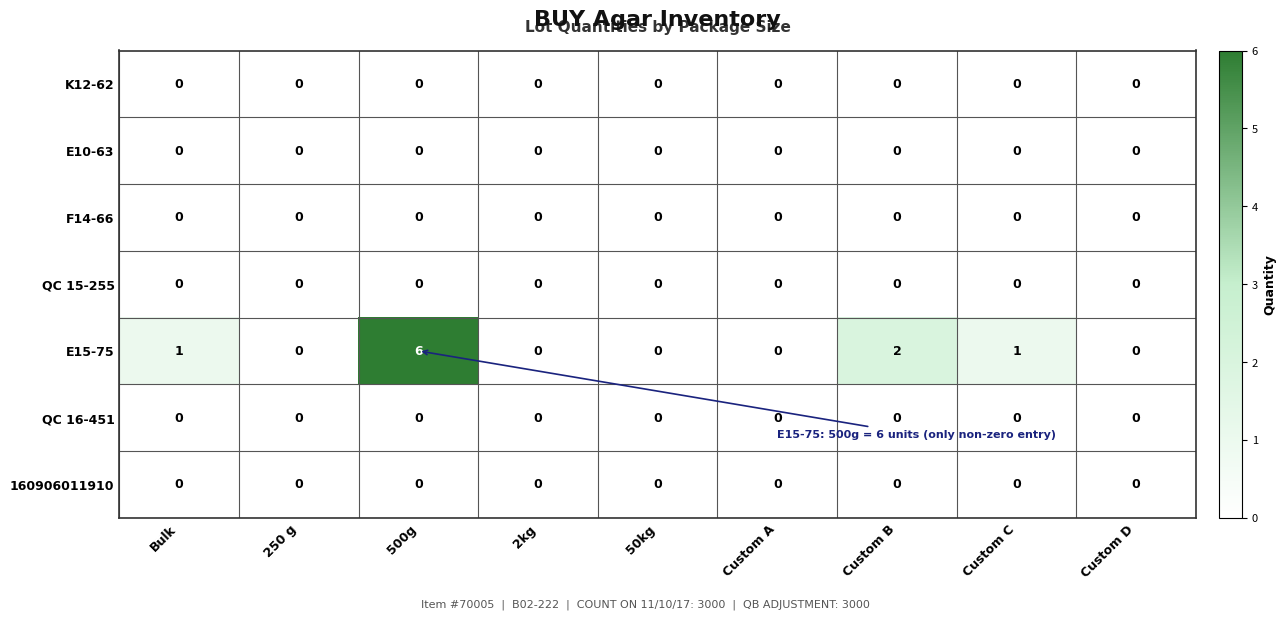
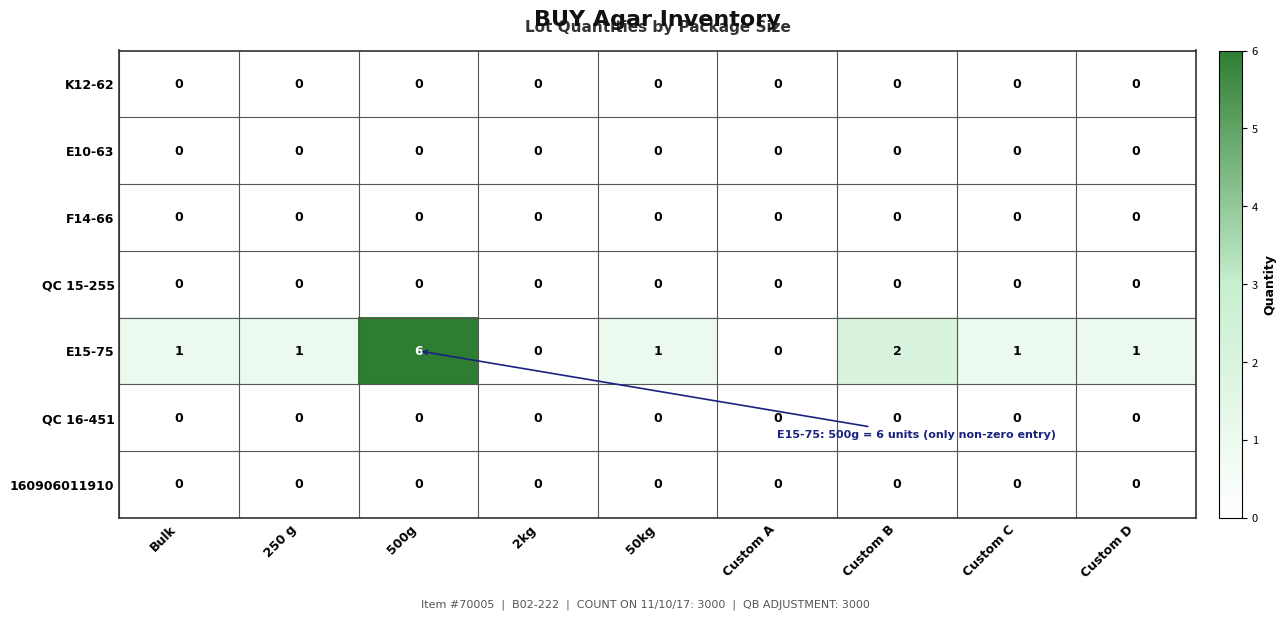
  {
    "K12-62": {
      "Bulk": 0,
      "250 g": 0,
      "500g": 0,
      "2kg": 0,
      "50kg": 0,
      "Custom A": 0,
      "Custom B": 0,
      "Custom C": 0,
      "Custom D": 0
    },
    "E10-63": {
      "Bulk": 0,
      "250 g": 0,
      "500g": 0,
      "2kg": 0,
      "50kg": 0,
      "Custom A": 0,
      "Custom B": 0,
      "Custom C": 0,
      "Custom D": 0
    },
    "F14-66": {
      "Bulk": 0,
      "250 g": 0,
      "500g": 0,
      "2kg": 0,
      "50kg": 0,
      "Custom A": 0,
      "Custom B": 0,
      "Custom C": 0,
      "Custom D": 0
    },
    "QC 15-255": {
      "Bulk": 0,
      "250 g": 0,
      "500g": 0,
      "2kg": 0,
      "50kg": 0,
      "Custom A": 0,
      "Custom B": 0,
      "Custom C": 0,
      "Custom D": 0
    },
    "E15-75": {
      "Bulk": 1,
-     "250 g": 0,
+     "250 g": 1,
      "500g": 6,
-     "50kg": 0,
-     "Custom D": 0
+     "50kg": 1,
+     "Custom D": 1
    },
    "QC 16-451": {
      "Bulk": 0,
      "250 g": 0,
      "500g": 0,
      "Custom D": 0
    },
    "160906011910": {
      "Bulk": 0,
      "250 g": 0,
      "500g": 0,
      "2kg": 0,
      "50kg": 0,
      "Custom A": 0,
      "Custom B": 0,
      "Custom C": 0,
      "Custom D": 0
    }
  }
